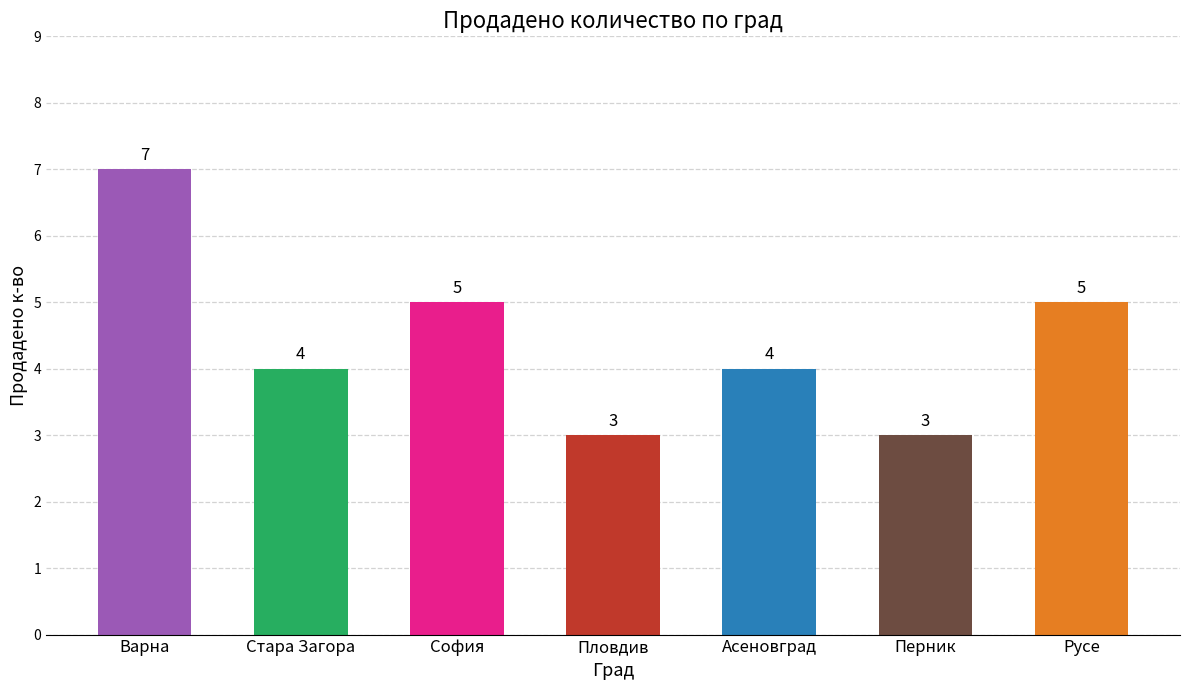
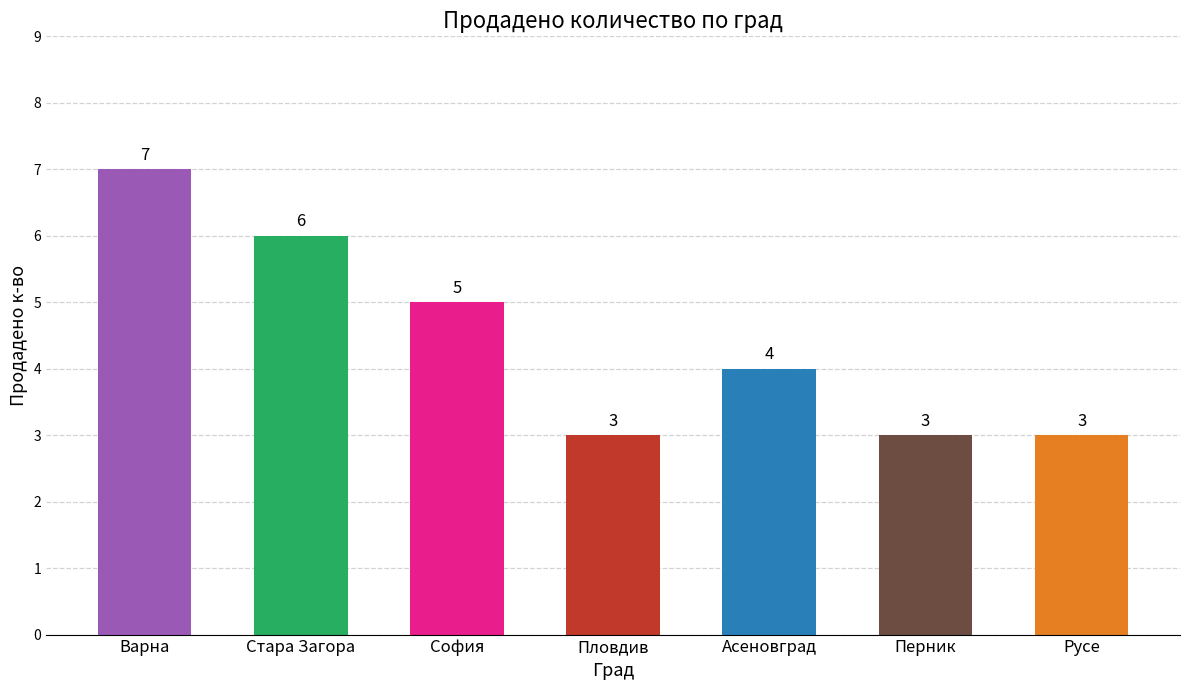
  {
    "Варна": 7,
-   "Стара Загора": 4,
+   "Стара Загора": 6,
    "София": 5,
    "Пловдив": 3,
    "Асеновград": 4,
    "Перник": 3,
-   "Русе": 5
+   "Русе": 3
  }
